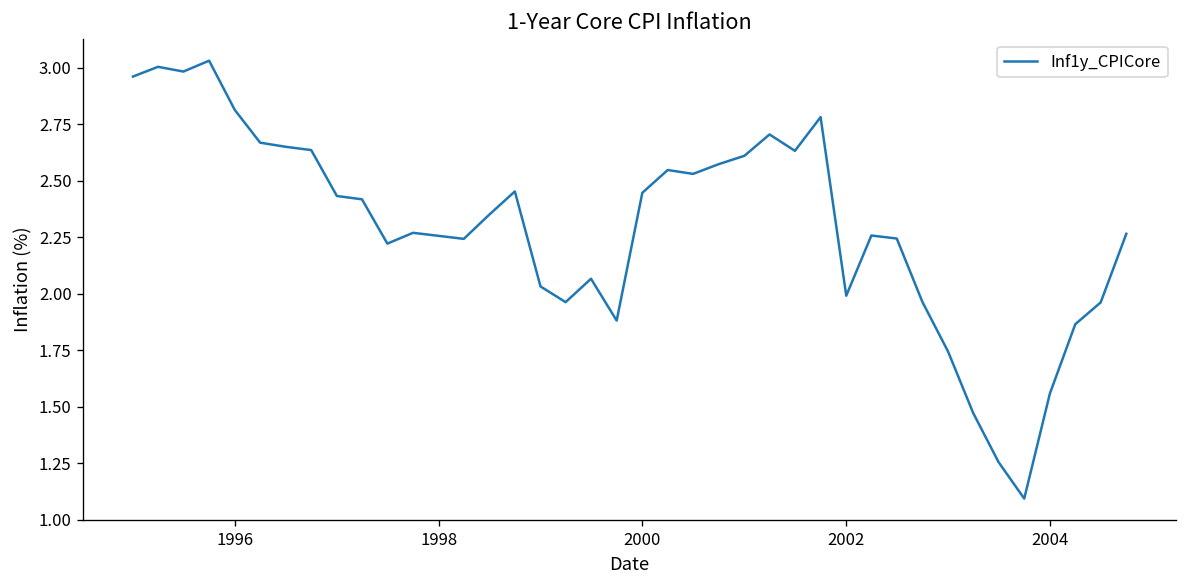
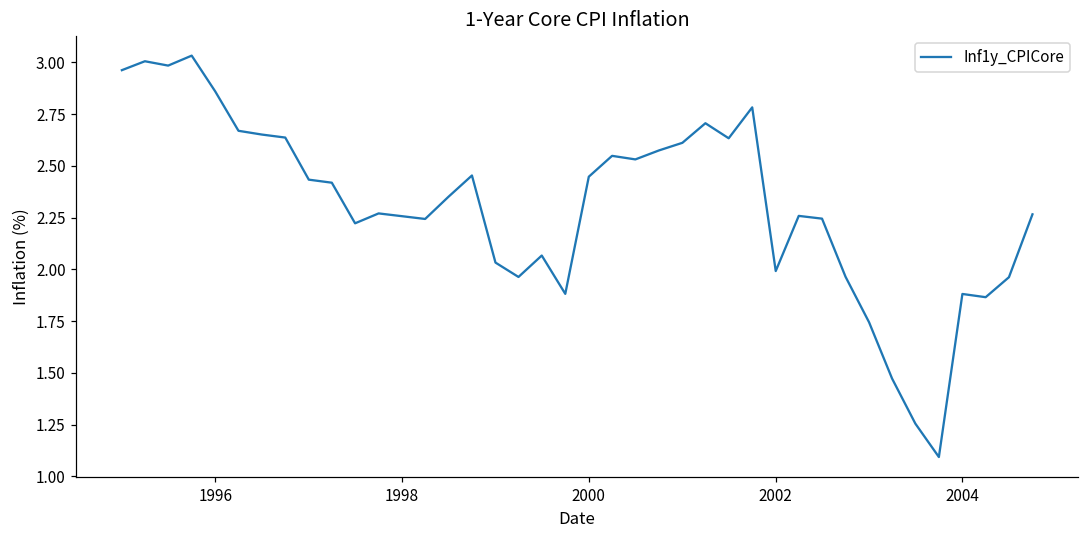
  {
-   "1996": 2.81,
+   "1996": 2.86,
    "1998": 2.26,
    "2000": 2.45,
    "2002": 1.99,
-   "2004": 1.56
+   "2004": 1.88
  }
